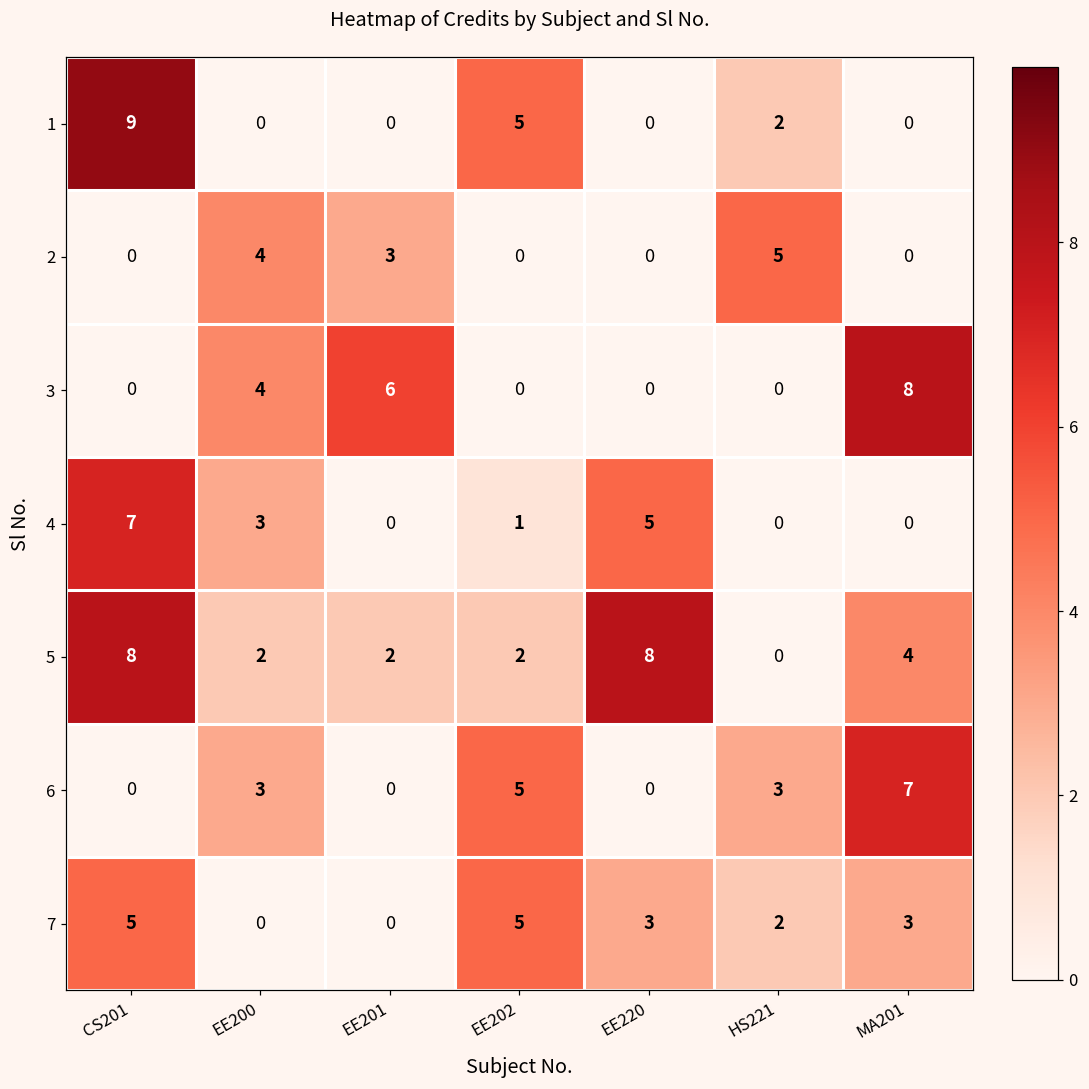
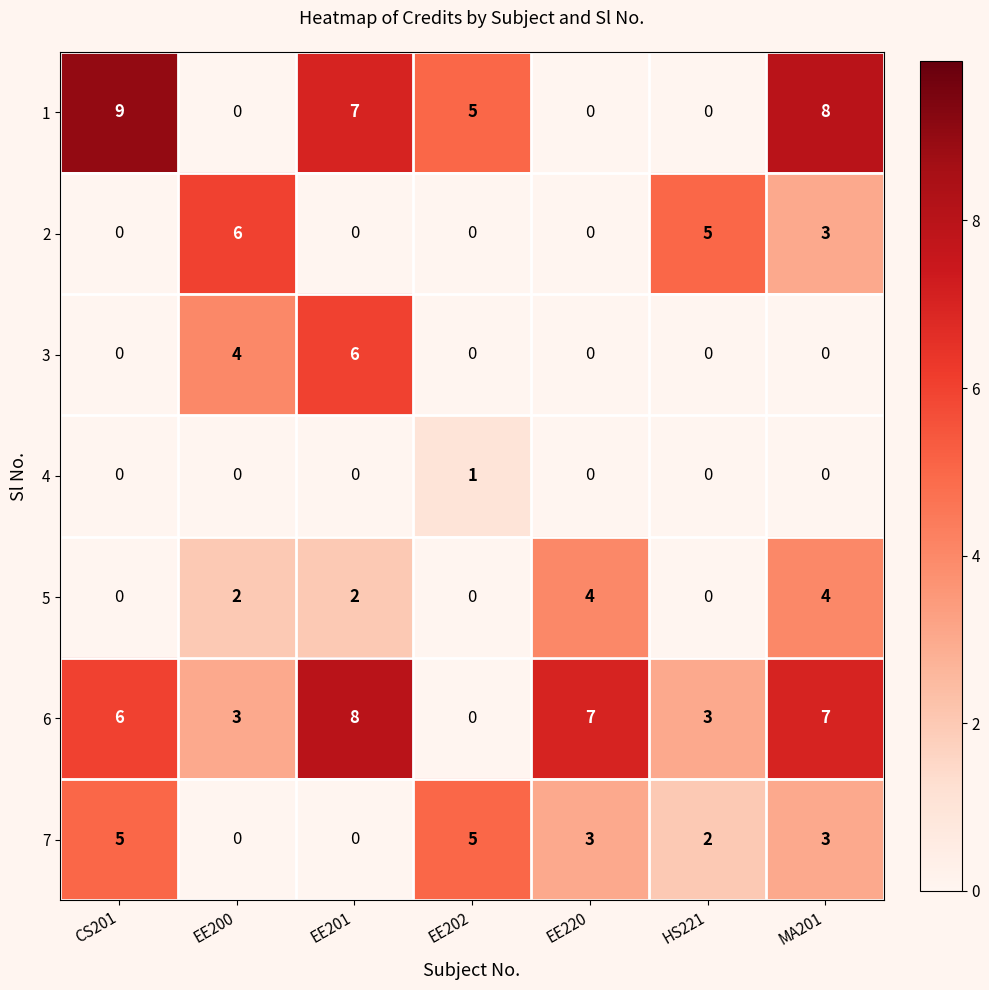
  {
    "1": {
      "CS201": 9,
      "EE200": 0,
-     "EE201": 0,
+     "EE201": 7,
      "EE202": 5,
      "EE220": 0,
-     "HS221": 2,
-     "MA201": 0
+     "HS221": 0,
+     "MA201": 8
    },
    "2": {
      "CS201": 0,
-     "EE200": 4,
-     "EE201": 3,
+     "EE200": 6,
+     "EE201": 0,
      "EE202": 0,
      "EE220": 0,
      "HS221": 5,
-     "MA201": 0
+     "MA201": 3
    },
    "3": {
      "CS201": 0,
      "EE200": 4,
      "EE201": 6,
      "EE202": 0,
      "EE220": 0,
      "HS221": 0,
-     "MA201": 8
+     "MA201": 0
    },
    "4": {
-     "CS201": 7,
-     "EE200": 3,
+     "CS201": 0,
+     "EE200": 0,
      "EE201": 0,
      "EE202": 1,
-     "EE220": 5,
+     "EE220": 0,
      "HS221": 0,
      "MA201": 0
    },
    "5": {
-     "CS201": 8,
+     "CS201": 0,
      "EE200": 2,
      "EE201": 2,
-     "EE202": 2,
-     "EE220": 8,
+     "EE202": 0,
+     "EE220": 4,
      "HS221": 0,
      "MA201": 4
    },
    "6": {
-     "CS201": 0,
+     "CS201": 6,
      "EE200": 3,
-     "EE201": 0,
-     "EE202": 5,
-     "EE220": 0,
+     "EE201": 8,
+     "EE202": 0,
+     "EE220": 7,
      "HS221": 3,
      "MA201": 7
    },
    "7": {
      "CS201": 5,
      "EE200": 0,
      "EE201": 0,
      "EE202": 5,
      "EE220": 3,
      "HS221": 2,
      "MA201": 3
    }
  }
